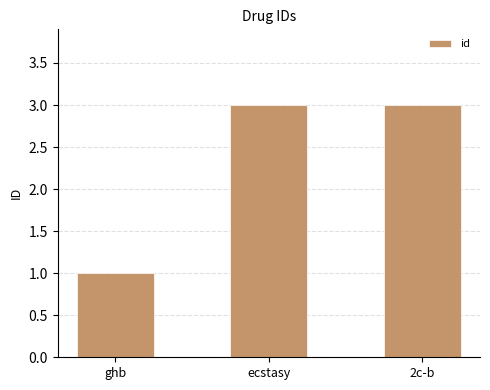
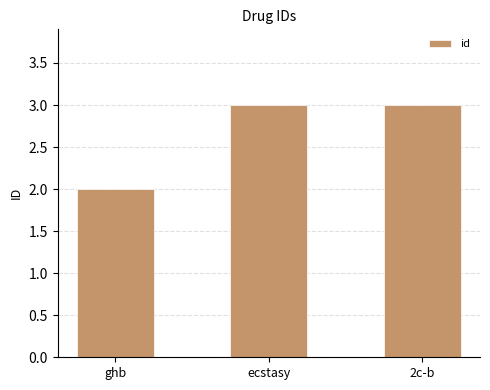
  {
-   "ghb": 1,
+   "ghb": 2,
    "ecstasy": 3,
    "2c-b": 3
  }
